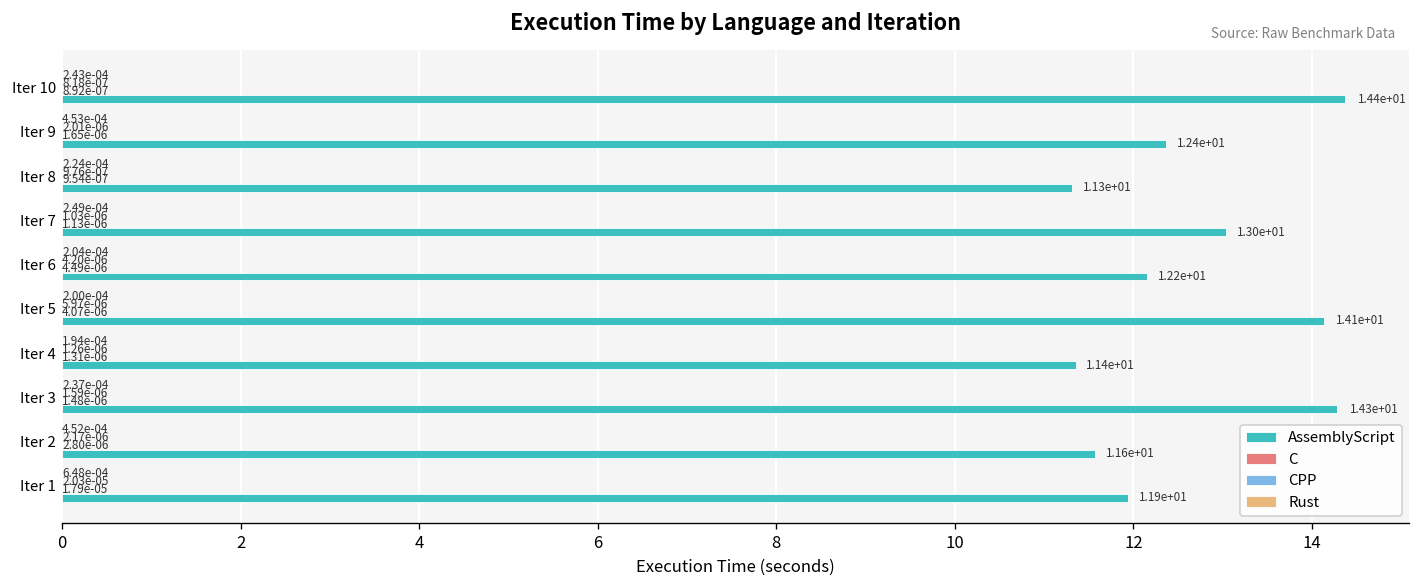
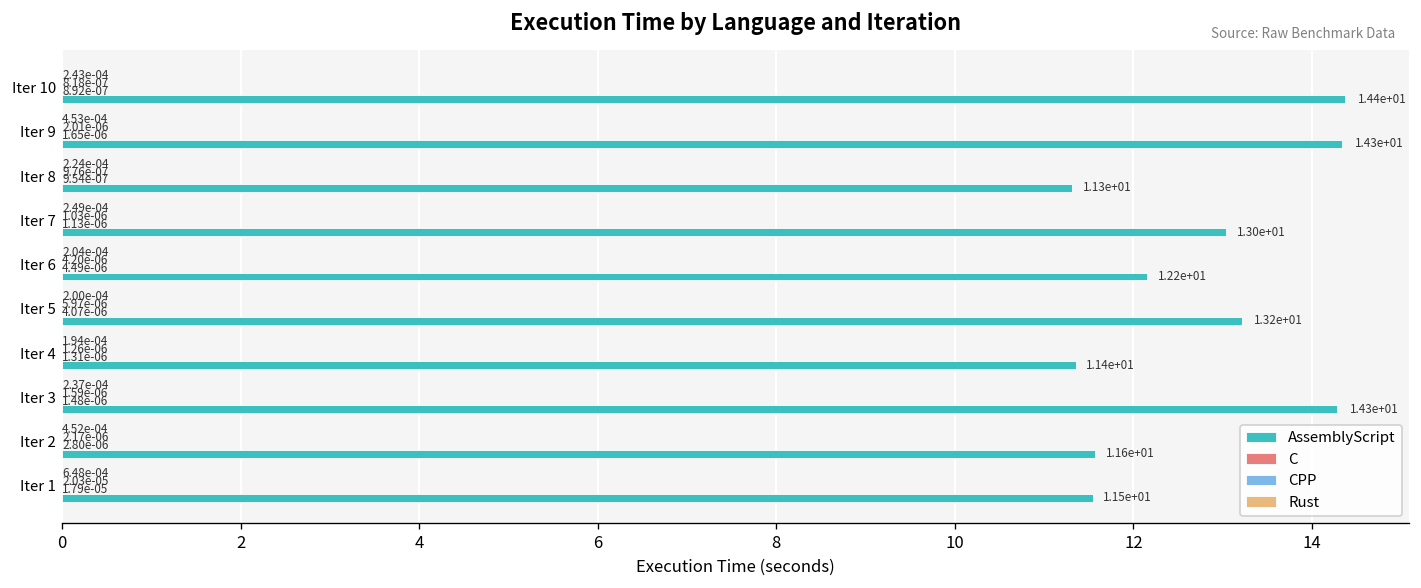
  {
    "AssemblyScript": {
      "Iter 10": "1.44e+01",
-     "Iter 9": "1.24e+01",
+     "Iter 9": "1.43e+01",
      "Iter 8": "1.13e+01",
      "Iter 7": "1.30e+01",
      "Iter 6": "1.22e+01",
-     "Iter 5": "1.41e+01",
+     "Iter 5": "1.32e+01",
      "Iter 4": "1.14e+01",
      "Iter 3": "1.43e+01",
      "Iter 2": "1.16e+01",
-     "Iter 1": "1.19e+01"
+     "Iter 1": "1.15e+01"
    }
  }
